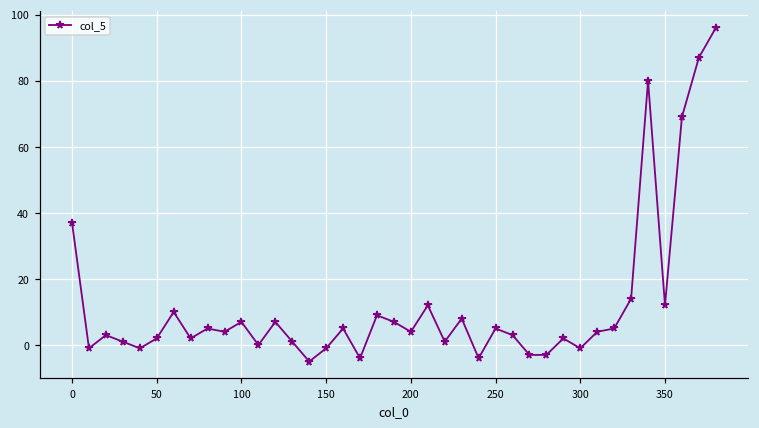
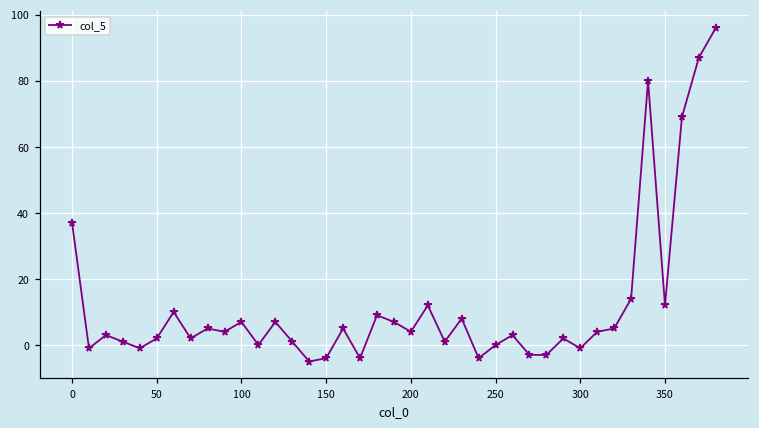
  {
    "0": 37,
    "50": 2,
    "100": 7,
-   "150": -1,
+   "150": -4,
    "200": 4,
-   "250": 5,
+   "250": 0,
    "300": -1,
    "350": 12
  }
